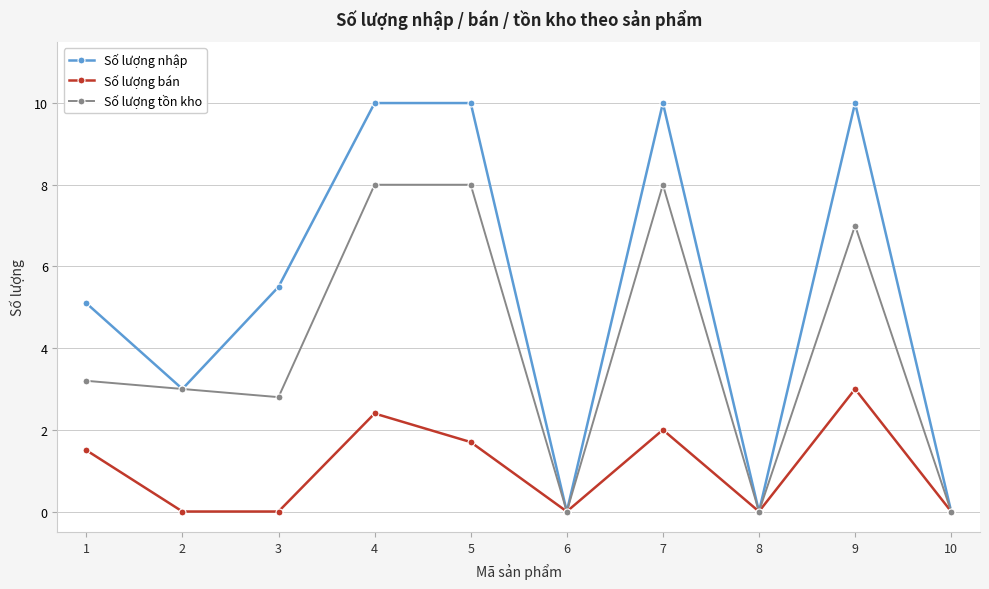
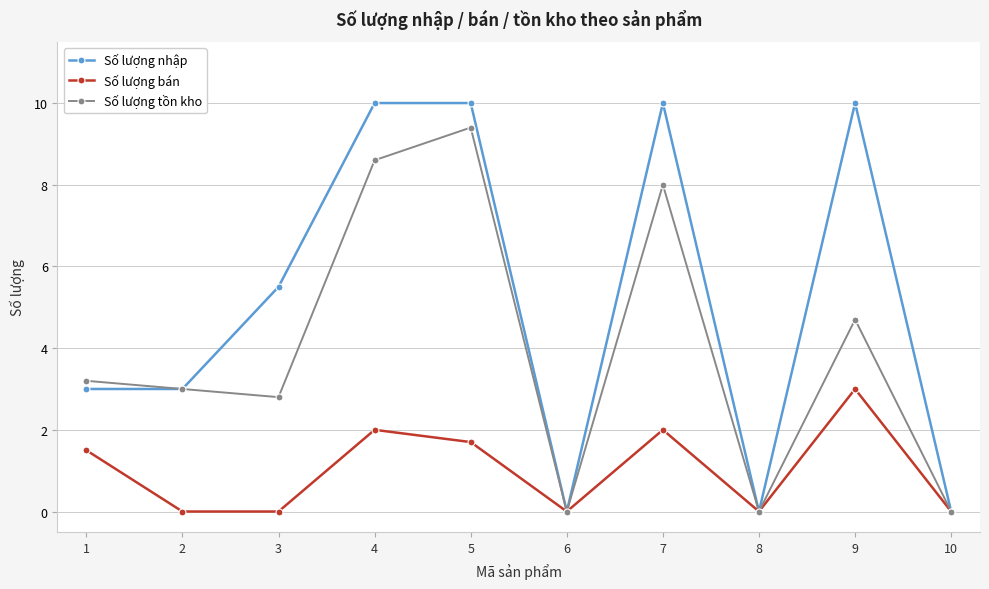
  {
    "Số lượng nhập": {
-     "1": 5.1,
+     "1": 3.0,
      "3": 5.5,
      "4": 10.0,
      "5": 10.0,
      "7": 10.0,
      "9": 10.0
    },
    "Số lượng bán": {
      "1": 1.5,
      "2": 0.0,
      "3": 0.0,
-     "4": 2.4,
+     "4": 2.0,
      "5": 1.7,
      "7": 2.0,
      "9": 3.0
    },
    "Số lượng tồn kho": {
      "1": 3.2,
      "3": 2.8,
-     "4": 8.0,
-     "5": 8.0,
+     "4": 8.6,
+     "5": 9.4,
      "7": 8.0,
-     "9": 7.0
+     "9": 4.7
    }
  }
